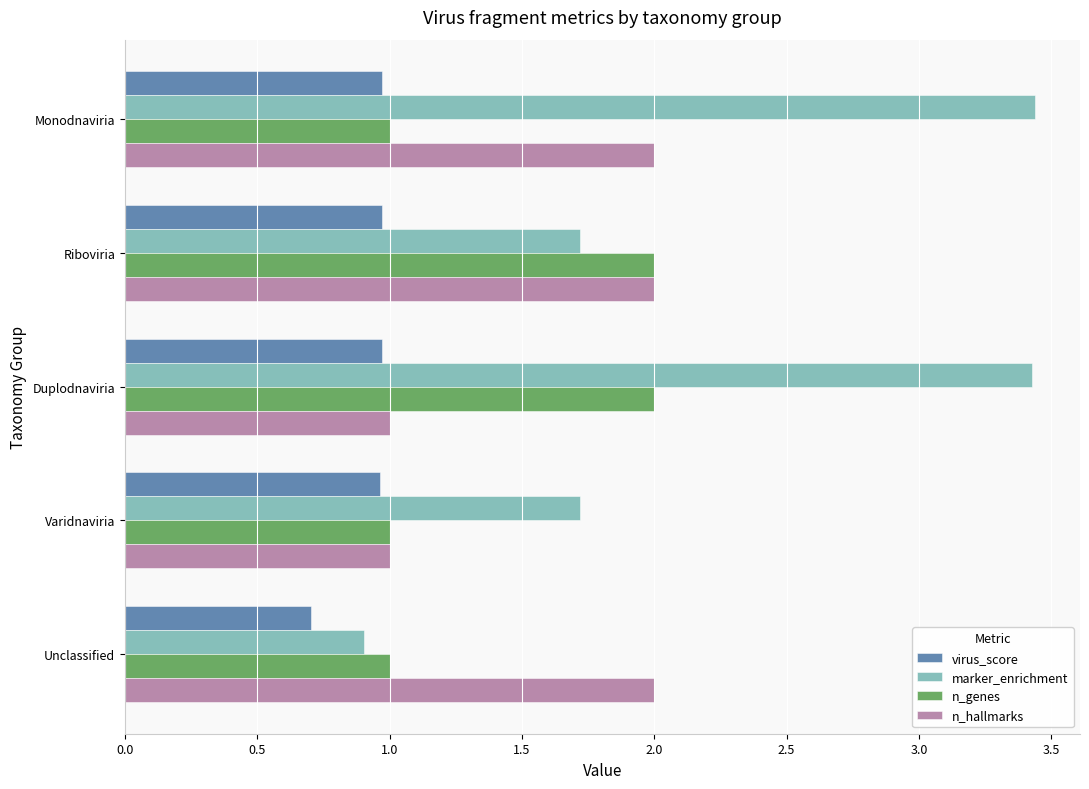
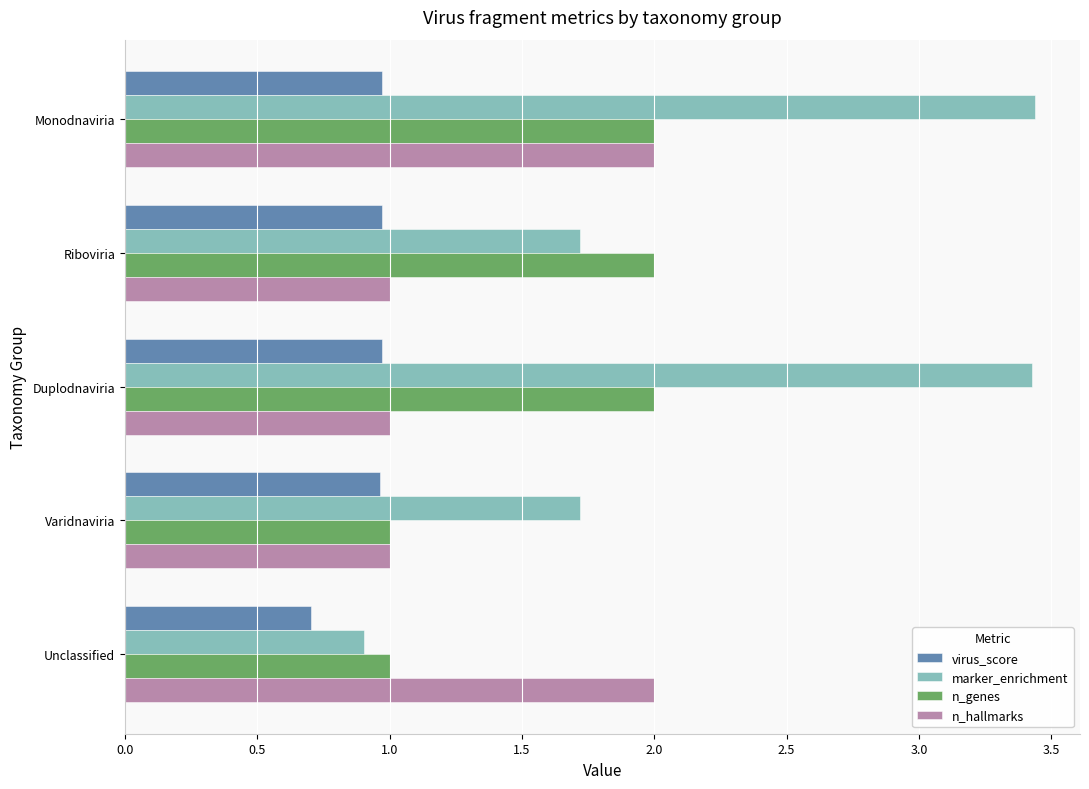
  {
    "virus_score": {
      "Monodnaviria": 0.97,
      "Riboviria": 0.97,
      "Duplodnaviria": 0.97,
      "Varidnaviria": 0.96,
      "Unclassified": 0.70
    },
    "marker_enrichment": {
      "Monodnaviria": 3.44,
      "Riboviria": 1.72,
      "Duplodnaviria": 3.43,
      "Varidnaviria": 1.72,
      "Unclassified": 0.90
    },
    "n_genes": {
-     "Monodnaviria": 1,
+     "Monodnaviria": 2,
      "Riboviria": 2,
      "Duplodnaviria": 2,
      "Varidnaviria": 1,
      "Unclassified": 1
    },
    "n_hallmarks": {
      "Monodnaviria": 2,
-     "Riboviria": 2,
+     "Riboviria": 1,
      "Duplodnaviria": 1,
      "Varidnaviria": 1,
      "Unclassified": 2
    }
  }
